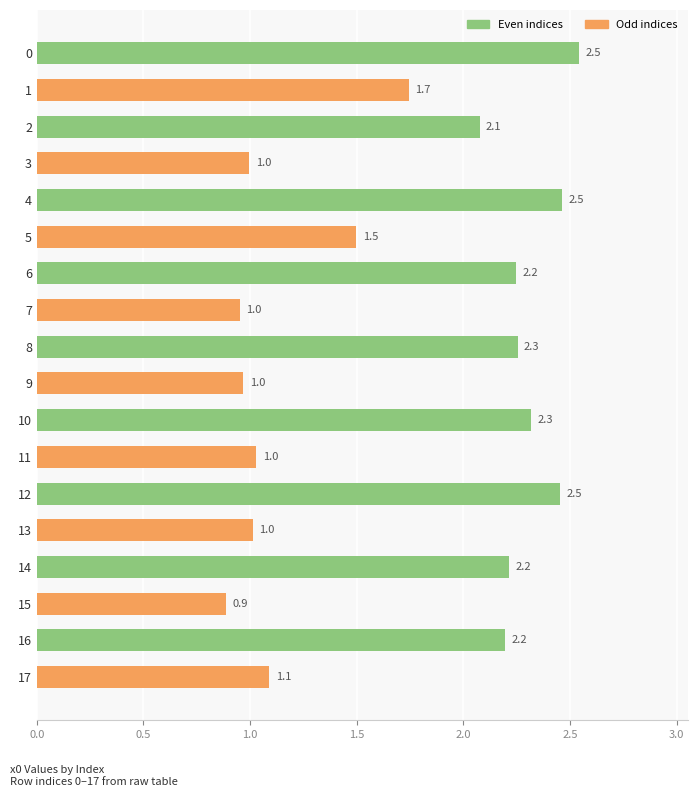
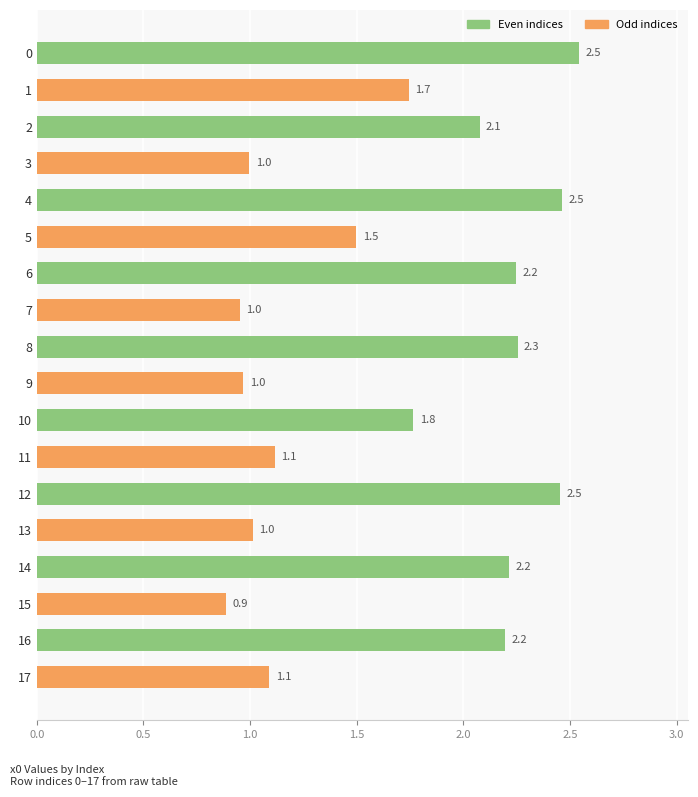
  {
    "0": 2.5,
    "1": 1.7,
    "2": 2.1,
    "3": 1.0,
    "4": 2.5,
    "5": 1.5,
    "6": 2.2,
    "7": 1.0,
    "8": 2.3,
    "9": 1.0,
-   "10": 2.3,
-   "11": 1.0,
+   "10": 1.8,
+   "11": 1.1,
    "12": 2.5,
    "13": 1.0,
    "14": 2.2,
    "15": 0.9,
    "16": 2.2,
    "17": 1.1
  }
